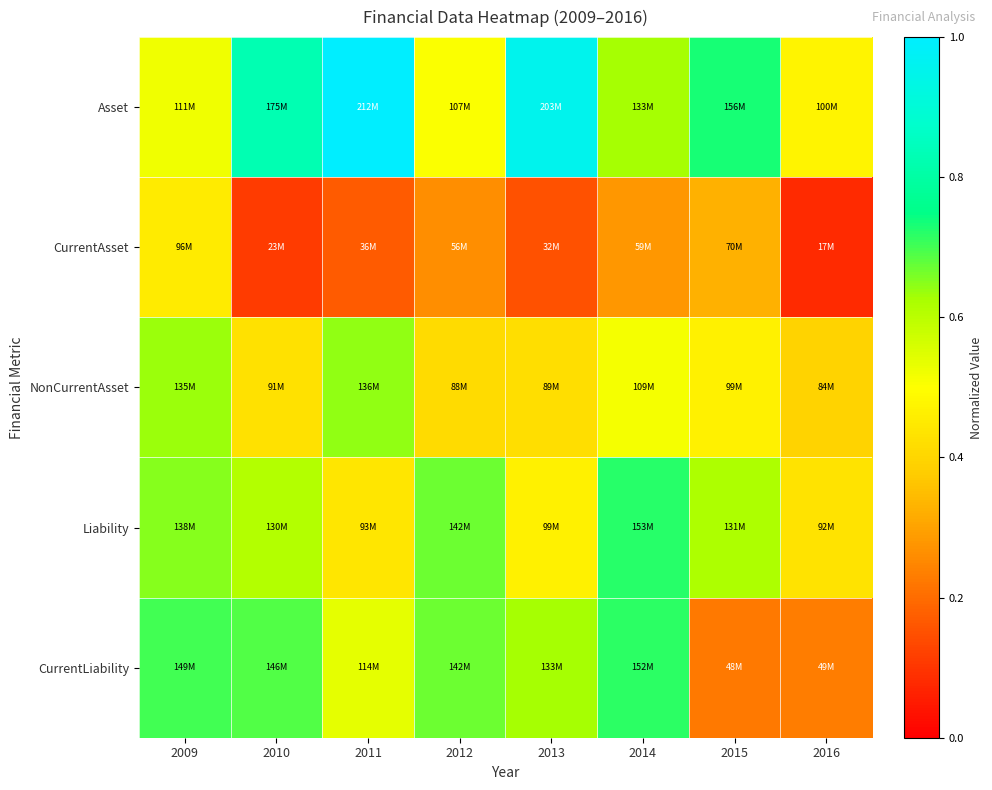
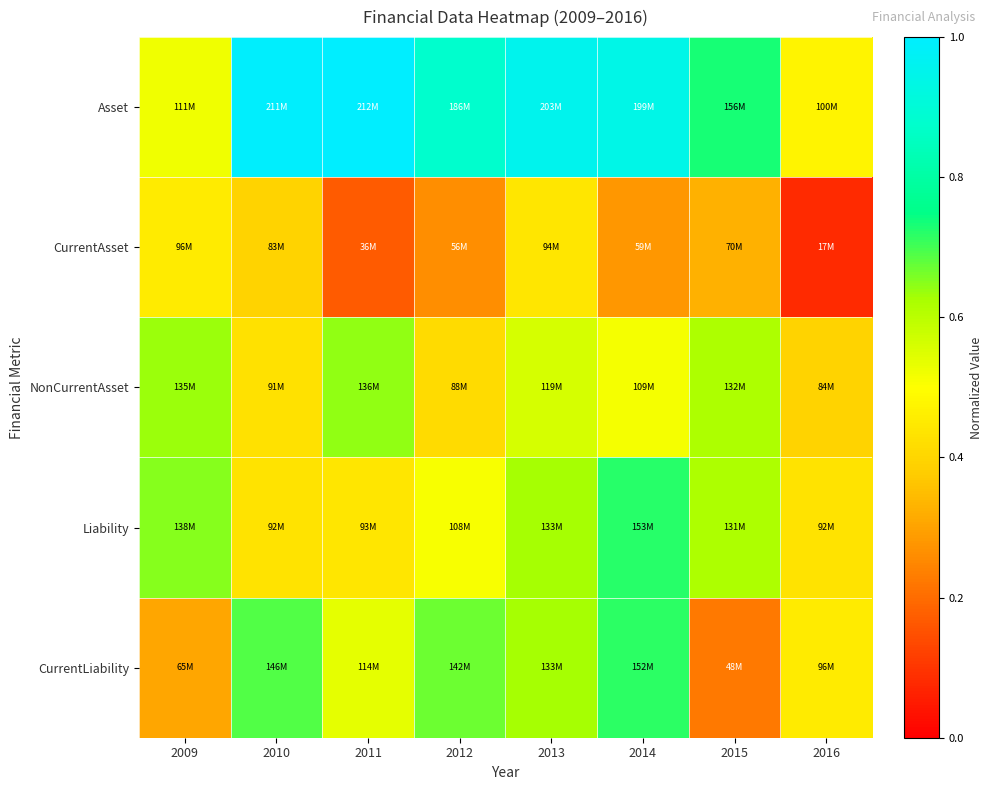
  {
    "Asset": {
      "2009": "111M",
-     "2010": "175M",
+     "2010": "211M",
      "2011": "212M",
-     "2012": "107M",
+     "2012": "186M",
      "2013": "203M",
-     "2014": "133M",
+     "2014": "199M",
      "2015": "156M",
      "2016": "100M"
    },
    "CurrentAsset": {
      "2009": "96M",
-     "2010": "23M",
+     "2010": "83M",
      "2011": "36M",
      "2012": "56M",
-     "2013": "32M",
+     "2013": "94M",
      "2014": "59M",
      "2015": "70M",
      "2016": "17M"
    },
    "NonCurrentAsset": {
      "2009": "135M",
      "2010": "91M",
      "2011": "136M",
      "2012": "88M",
-     "2013": "89M",
+     "2013": "119M",
      "2014": "109M",
-     "2015": "99M",
+     "2015": "132M",
      "2016": "84M"
    },
    "Liability": {
      "2009": "138M",
-     "2010": "130M",
+     "2010": "92M",
      "2011": "93M",
-     "2012": "142M",
-     "2013": "99M",
+     "2012": "108M",
+     "2013": "133M",
      "2014": "153M",
      "2015": "131M",
      "2016": "92M"
    },
    "CurrentLiability": {
-     "2009": "149M",
+     "2009": "65M",
      "2010": "146M",
      "2011": "114M",
      "2012": "142M",
      "2013": "133M",
      "2014": "152M",
      "2015": "48M",
-     "2016": "49M"
+     "2016": "96M"
    }
  }
